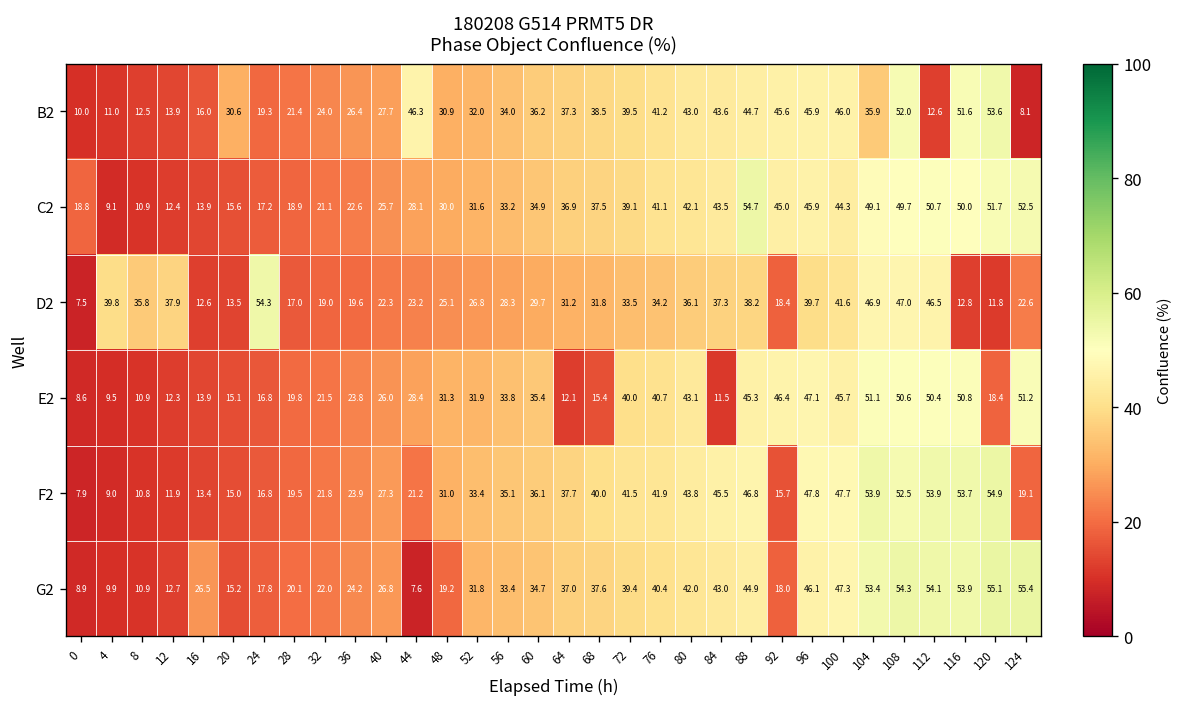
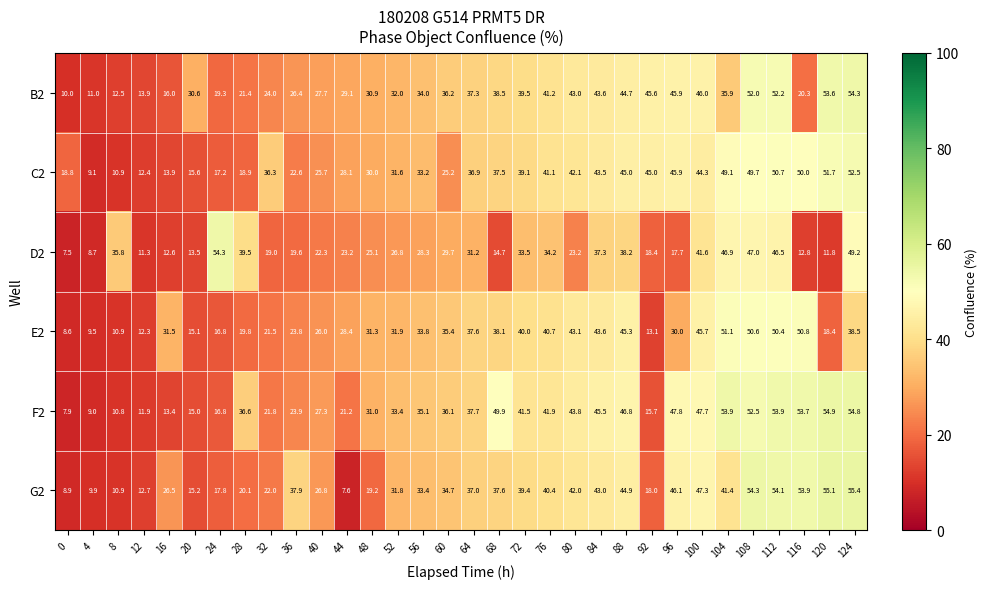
  {
    "B2": {
      "0": 10.0,
      "4": 11.0,
      "8": 12.5,
      "12": 13.9,
      "16": 16.0,
      "20": 30.6,
      "24": 19.3,
      "28": 21.4,
      "32": 24.0,
      "36": 26.4,
      "40": 27.7,
-     "44": 46.3,
+     "44": 29.1,
      "48": 30.9,
      "52": 32.0,
      "56": 34.0,
      "60": 36.2,
      "64": 37.3,
      "68": 38.5,
      "72": 39.5,
      "76": 41.2,
      "80": 43.0,
      "84": 43.6,
      "88": 44.7,
      "92": 45.6,
      "96": 45.9,
      "100": 46.0,
      "104": 35.9,
      "108": 52.0,
-     "112": 12.6,
-     "116": 51.6,
+     "112": 52.2,
+     "116": 20.3,
      "120": 53.6,
-     "124": 8.1
+     "124": 54.3
    },
    "C2": {
      "0": 18.8,
      "4": 9.1,
      "8": 10.9,
      "12": 12.4,
      "16": 13.9,
      "20": 15.6,
      "24": 17.2,
      "28": 18.9,
-     "32": 21.1,
+     "32": 36.3,
      "36": 22.6,
      "40": 25.7,
      "44": 28.1,
      "48": 30.0,
      "52": 31.6,
      "56": 33.2,
-     "60": 34.9,
+     "60": 25.2,
      "64": 36.9,
      "68": 37.5,
      "72": 39.1,
      "76": 41.1,
      "80": 42.1,
      "84": 43.5,
-     "88": 54.7,
+     "88": 45.0,
      "92": 45.0,
      "96": 45.9,
      "100": 44.3,
      "104": 49.1,
      "108": 49.7,
      "112": 50.7,
      "116": 50.0,
      "120": 51.7,
      "124": 52.5
    },
    "D2": {
      "0": 7.5,
-     "4": 39.8,
+     "4": 8.7,
      "8": 35.8,
-     "12": 37.9,
+     "12": 11.3,
      "16": 12.6,
      "20": 13.5,
      "24": 54.3,
-     "28": 17.0,
+     "28": 39.5,
      "32": 19.0,
      "36": 19.6,
      "40": 22.3,
      "44": 23.2,
      "48": 25.1,
      "52": 26.8,
      "56": 28.3,
      "60": 29.7,
      "64": 31.2,
-     "68": 31.8,
+     "68": 14.7,
      "72": 33.5,
      "76": 34.2,
-     "80": 36.1,
+     "80": 23.2,
      "84": 37.3,
      "88": 38.2,
      "92": 18.4,
-     "96": 39.7,
+     "96": 17.7,
      "100": 41.6,
      "104": 46.9,
      "108": 47.0,
      "112": 46.5,
      "116": 12.8,
      "120": 11.8,
-     "124": 22.6
+     "124": 49.2
    },
    "E2": {
      "0": 8.6,
      "4": 9.5,
      "8": 10.9,
      "12": 12.3,
-     "16": 13.9,
+     "16": 31.5,
      "20": 15.1,
      "24": 16.8,
      "28": 19.8,
      "32": 21.5,
      "36": 23.8,
      "40": 26.0,
      "44": 28.4,
      "48": 31.3,
      "52": 31.9,
      "56": 33.8,
      "60": 35.4,
-     "64": 12.1,
-     "68": 15.4,
+     "64": 37.6,
+     "68": 38.1,
      "72": 40.0,
      "76": 40.7,
      "80": 43.1,
-     "84": 11.5,
+     "84": 43.6,
      "88": 45.3,
-     "92": 46.4,
-     "96": 47.1,
+     "92": 13.1,
+     "96": 30.0,
      "100": 45.7,
      "104": 51.1,
      "108": 50.6,
      "112": 50.4,
      "116": 50.8,
      "120": 18.4,
-     "124": 51.2
+     "124": 38.5
    },
    "F2": {
      "0": 7.9,
      "4": 9.0,
      "8": 10.8,
      "12": 11.9,
      "16": 13.4,
      "20": 15.0,
      "24": 16.8,
-     "28": 19.5,
+     "28": 36.6,
      "32": 21.8,
      "36": 23.9,
      "40": 27.3,
      "44": 21.2,
      "48": 31.0,
      "52": 33.4,
      "56": 35.1,
      "60": 36.1,
      "64": 37.7,
-     "68": 40.0,
+     "68": 49.9,
      "72": 41.5,
      "76": 41.9,
      "80": 43.8,
      "84": 45.5,
      "88": 46.8,
      "92": 15.7,
      "96": 47.8,
      "100": 47.7,
      "104": 53.9,
      "108": 52.5,
      "112": 53.9,
      "116": 53.7,
      "120": 54.9,
-     "124": 19.1
+     "124": 54.8
    },
    "G2": {
      "0": 8.9,
      "4": 9.9,
      "8": 10.9,
      "12": 12.7,
      "16": 26.5,
      "20": 15.2,
      "24": 17.8,
      "28": 20.1,
      "32": 22.0,
-     "36": 24.2,
+     "36": 37.9,
      "40": 26.8,
      "44": 7.6,
      "48": 19.2,
      "52": 31.8,
      "56": 33.4,
      "60": 34.7,
      "64": 37.0,
      "68": 37.6,
      "72": 39.4,
      "76": 40.4,
      "80": 42.0,
      "84": 43.0,
      "88": 44.9,
      "92": 18.0,
      "96": 46.1,
      "100": 47.3,
-     "104": 53.4,
+     "104": 41.4,
      "108": 54.3,
      "112": 54.1,
      "116": 53.9,
      "120": 55.1,
      "124": 55.4
    }
  }
